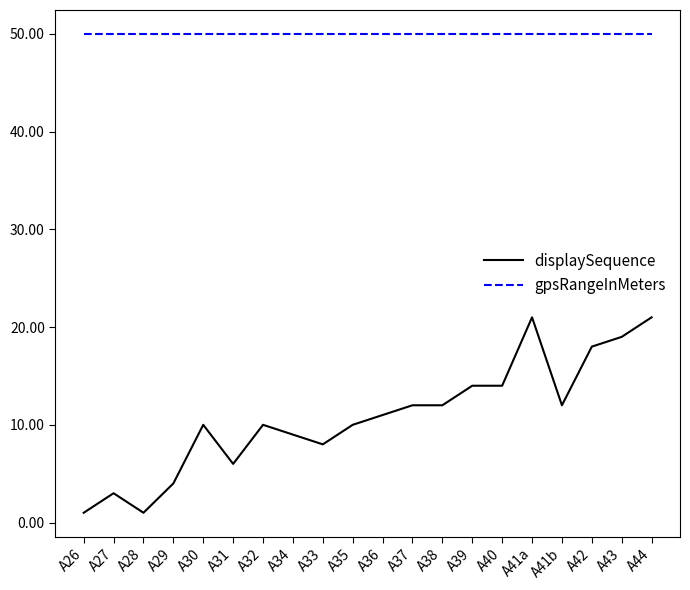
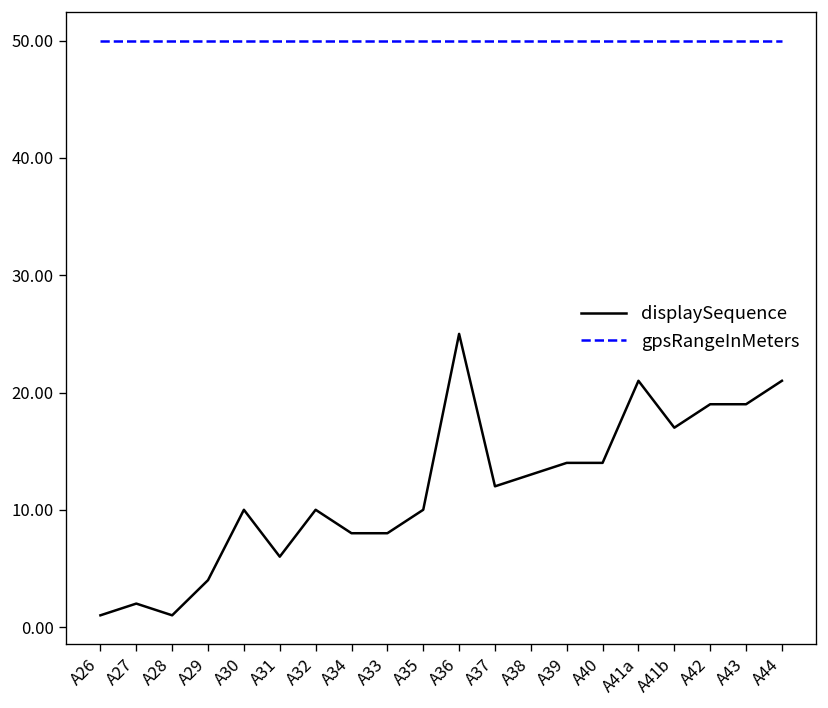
  {
    "displaySequence": {
      "A26": 1,
-     "A27": 3,
+     "A27": 2,
      "A28": 1,
      "A29": 4,
      "A30": 10,
      "A31": 6,
      "A32": 10,
-     "A34": 9,
+     "A34": 8,
      "A33": 8,
      "A35": 10,
-     "A36": 11,
+     "A36": 25,
      "A37": 12,
-     "A38": 12,
+     "A38": 13,
      "A39": 14,
      "A40": 14,
      "A41a": 21,
-     "A41b": 12,
-     "A42": 18,
+     "A41b": 17,
+     "A42": 19,
      "A43": 19,
      "A44": 21
    },
    "gpsRangeInMeters": {
      "A26": 50,
      "A27": 50,
      "A28": 50,
      "A29": 50,
      "A30": 50,
      "A31": 50,
      "A32": 50,
      "A34": 50,
      "A33": 50,
      "A35": 50,
      "A36": 50,
      "A37": 50,
      "A38": 50,
      "A39": 50,
      "A40": 50,
      "A41a": 50,
      "A41b": 50,
      "A42": 50,
      "A43": 50,
      "A44": 50
    }
  }
